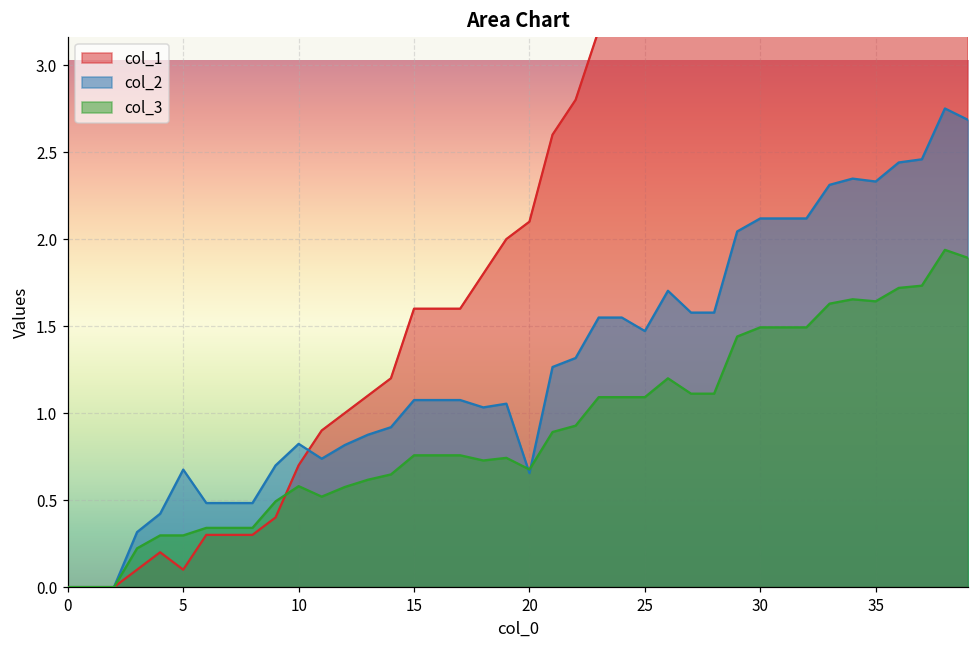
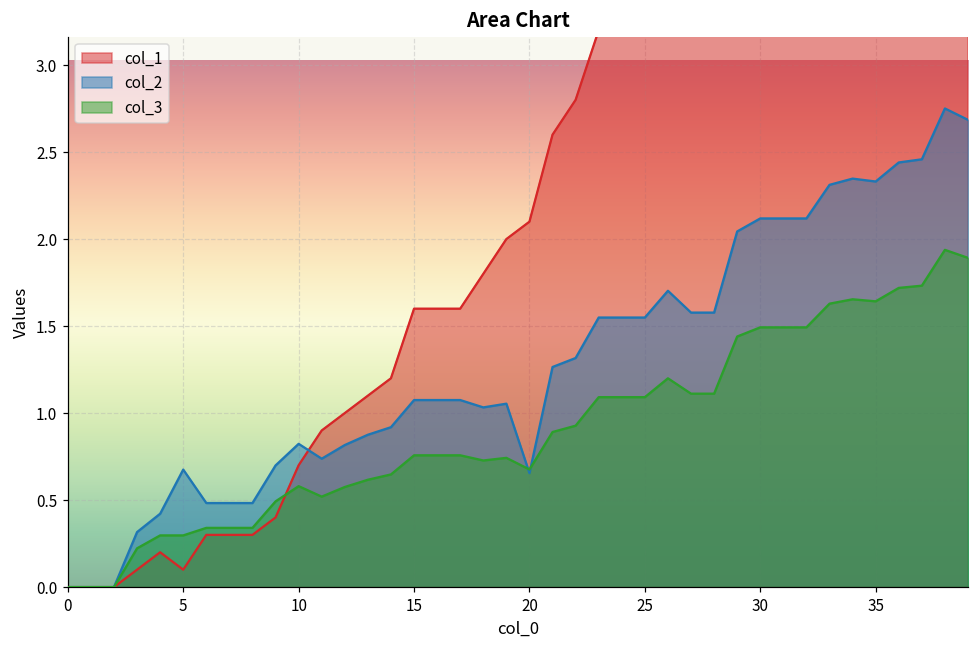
  {
    "col_1": {
      "5": 0.10,
      "10": 0.70,
      "15": 1.60,
      "20": 2.10
    },
    "col_2": {
      "5": 0.68,
      "10": 0.82,
      "15": 1.07,
      "20": 0.66,
-     "25": 1.47,
+     "25": 1.55,
      "30": 2.12,
      "35": 2.33
    },
    "col_3": {
      "5": 0.30,
      "10": 0.58,
      "15": 0.76,
      "20": 0.68,
      "25": 1.09,
      "30": 1.49,
      "35": 1.64
    }
  }
